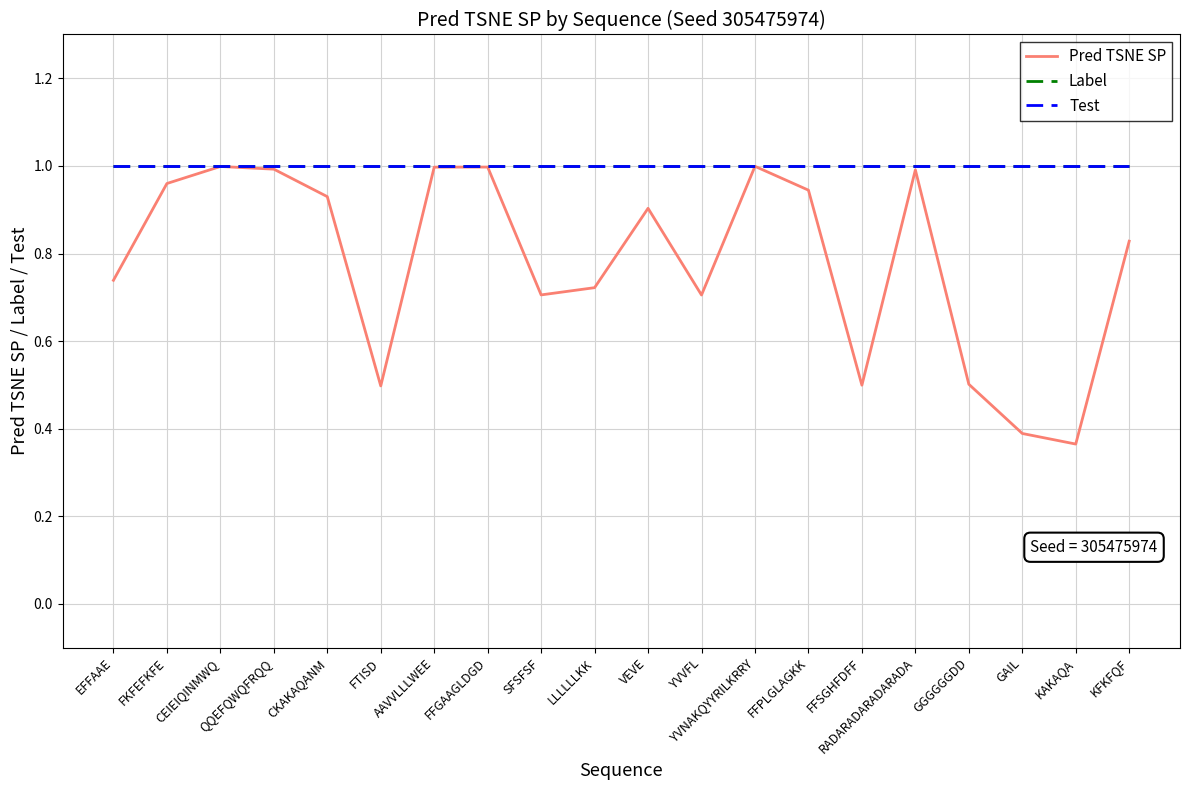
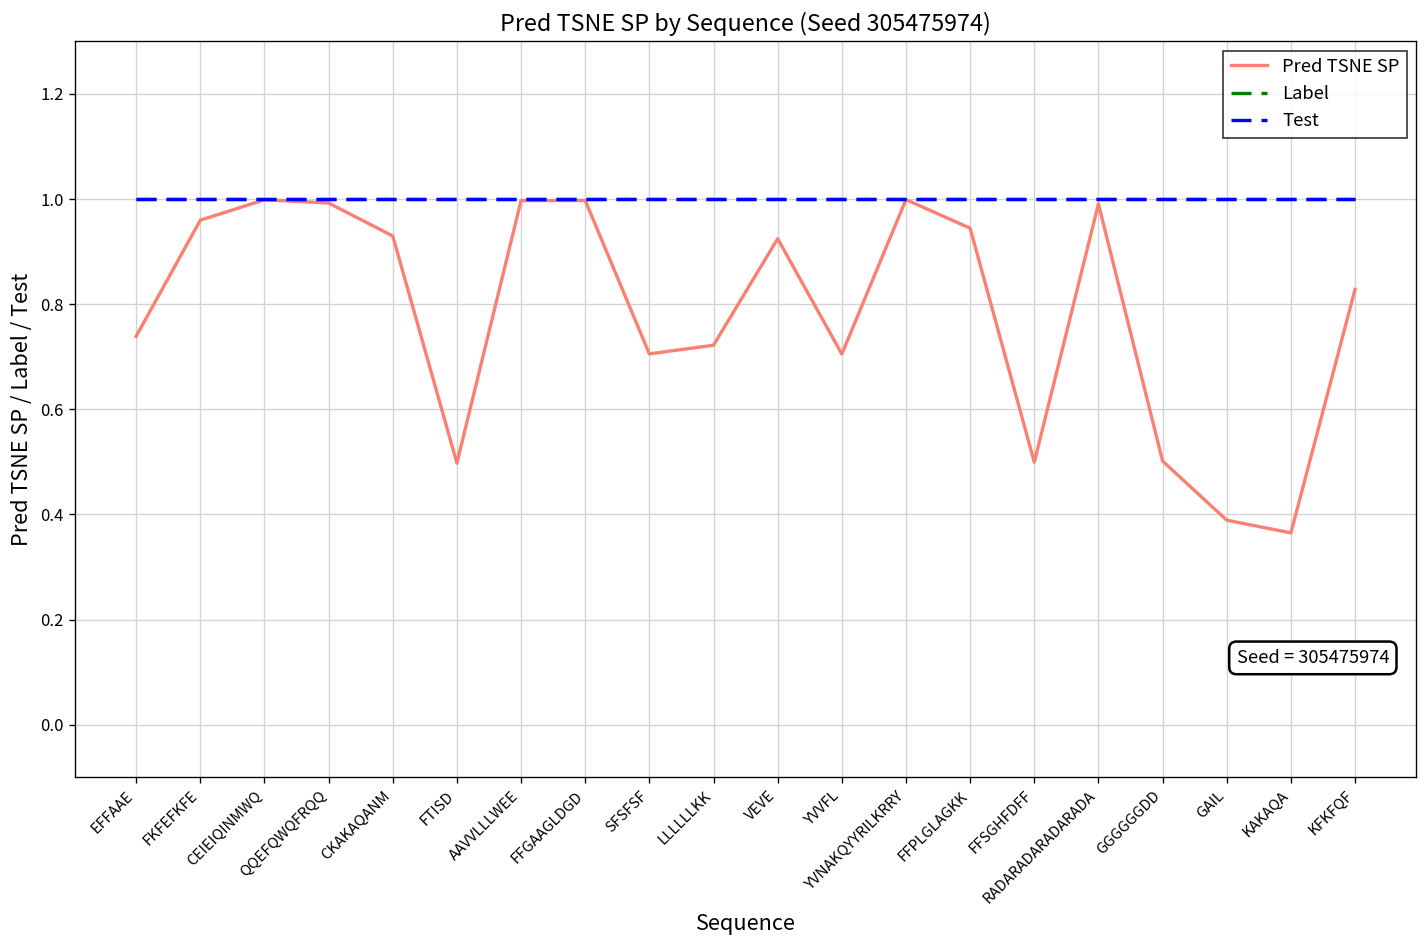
  {
    "Pred TSNE SP": {
      "EFFAAE": 0.74,
      "FKFEFKFE": 0.96,
      "QQEFQWQFRQQ": 0.99,
      "CKAKAQANM": 0.93,
      "FTISD": 0.50,
      "SFSFSF": 0.71,
      "LLLLLLKK": 0.72,
-     "VEVE": 0.90,
+     "VEVE": 0.92,
      "YVVFL": 0.71,
      "FFPLGLAGKK": 0.94,
      "FFSGHFDFF": 0.50,
      "RADARADARADARADA": 0.99,
      "GGGGGGDD": 0.50,
      "GAIL": 0.39,
      "KAKAQA": 0.36,
      "KFKFQF": 0.83
    },
    "Test": {
      "EFFAAE": 1.00,
      "FKFEFKFE": 1.00,
      "QQEFQWQFRQQ": 1.00,
      "CKAKAQANM": 1.00,
      "FTISD": 1.00,
      "SFSFSF": 1.00,
      "LLLLLLKK": 1.00,
      "VEVE": 1.00,
      "YVVFL": 1.00,
      "FFPLGLAGKK": 1.00,
      "FFSGHFDFF": 1.00,
      "RADARADARADARADA": 1.00,
      "GGGGGGDD": 1.00,
      "GAIL": 1.00,
      "KAKAQA": 1.00,
      "KFKFQF": 1.00
    }
  }
